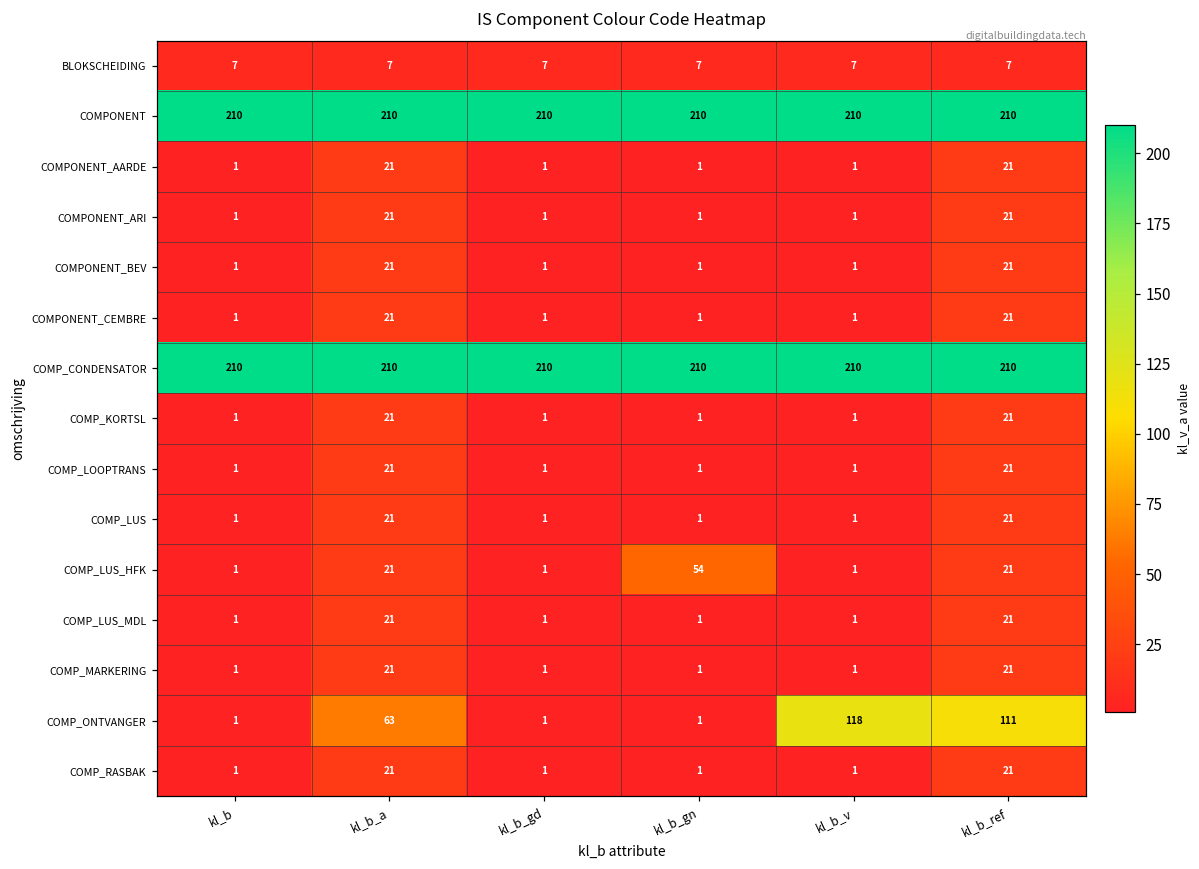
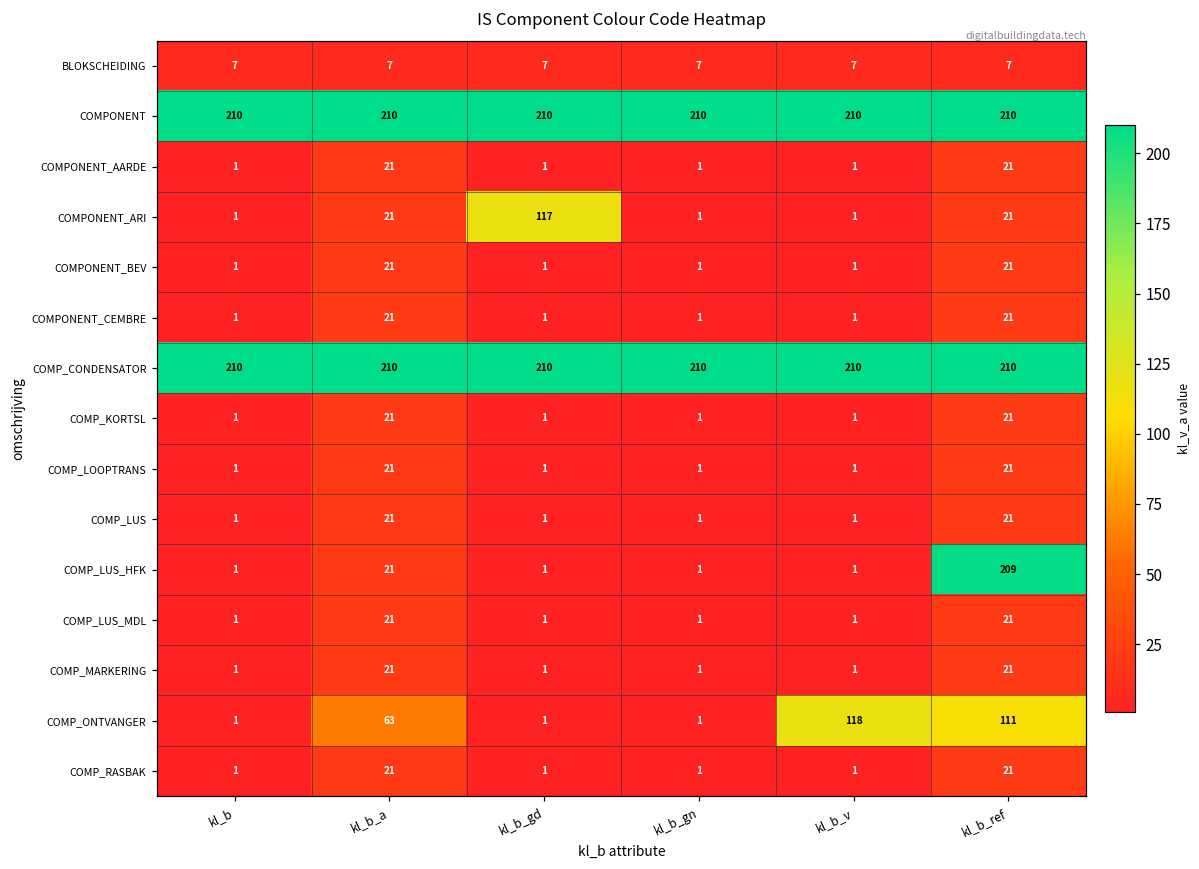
  {
    "BLOKSCHEIDING": {
      "kl_b": 7,
      "kl_b_a": 7,
      "kl_b_gd": 7,
      "kl_b_gn": 7,
      "kl_b_v": 7,
      "kl_b_ref": 7
    },
    "COMPONENT": {
      "kl_b": 210,
      "kl_b_a": 210,
      "kl_b_gd": 210,
      "kl_b_gn": 210,
      "kl_b_v": 210,
      "kl_b_ref": 210
    },
    "COMPONENT_AARDE": {
      "kl_b": 1,
      "kl_b_a": 21,
      "kl_b_gd": 1,
      "kl_b_gn": 1,
      "kl_b_v": 1,
      "kl_b_ref": 21
    },
    "COMPONENT_ARI": {
      "kl_b": 1,
      "kl_b_a": 21,
-     "kl_b_gd": 1,
+     "kl_b_gd": 117,
      "kl_b_gn": 1,
      "kl_b_v": 1,
      "kl_b_ref": 21
    },
    "COMPONENT_BEV": {
      "kl_b": 1,
      "kl_b_a": 21,
      "kl_b_gd": 1,
      "kl_b_gn": 1,
      "kl_b_v": 1,
      "kl_b_ref": 21
    },
    "COMPONENT_CEMBRE": {
      "kl_b": 1,
      "kl_b_a": 21,
      "kl_b_gd": 1,
      "kl_b_gn": 1,
      "kl_b_v": 1,
      "kl_b_ref": 21
    },
    "COMP_CONDENSATOR": {
      "kl_b": 210,
      "kl_b_a": 210,
      "kl_b_gd": 210,
      "kl_b_gn": 210,
      "kl_b_v": 210,
      "kl_b_ref": 210
    },
    "COMP_KORTSL": {
      "kl_b": 1,
      "kl_b_a": 21,
      "kl_b_gd": 1,
      "kl_b_gn": 1,
      "kl_b_v": 1,
      "kl_b_ref": 21
    },
    "COMP_LOOPTRANS": {
      "kl_b": 1,
      "kl_b_a": 21,
      "kl_b_gd": 1,
      "kl_b_gn": 1,
      "kl_b_v": 1,
      "kl_b_ref": 21
    },
    "COMP_LUS": {
      "kl_b": 1,
      "kl_b_a": 21,
      "kl_b_gd": 1,
      "kl_b_gn": 1,
      "kl_b_v": 1,
      "kl_b_ref": 21
    },
    "COMP_LUS_HFK": {
      "kl_b": 1,
      "kl_b_a": 21,
      "kl_b_gd": 1,
-     "kl_b_gn": 54,
+     "kl_b_gn": 1,
      "kl_b_v": 1,
-     "kl_b_ref": 21
+     "kl_b_ref": 209
    },
    "COMP_LUS_MDL": {
      "kl_b": 1,
      "kl_b_a": 21,
      "kl_b_gd": 1,
      "kl_b_gn": 1,
      "kl_b_v": 1,
      "kl_b_ref": 21
    },
    "COMP_MARKERING": {
      "kl_b": 1,
      "kl_b_a": 21,
      "kl_b_gd": 1,
      "kl_b_gn": 1,
      "kl_b_v": 1,
      "kl_b_ref": 21
    },
    "COMP_ONTVANGER": {
      "kl_b": 1,
      "kl_b_a": 63,
      "kl_b_gd": 1,
      "kl_b_gn": 1,
      "kl_b_v": 118,
      "kl_b_ref": 111
    },
    "COMP_RASBAK": {
      "kl_b": 1,
      "kl_b_a": 21,
      "kl_b_gd": 1,
      "kl_b_gn": 1,
      "kl_b_v": 1,
      "kl_b_ref": 21
    }
  }
